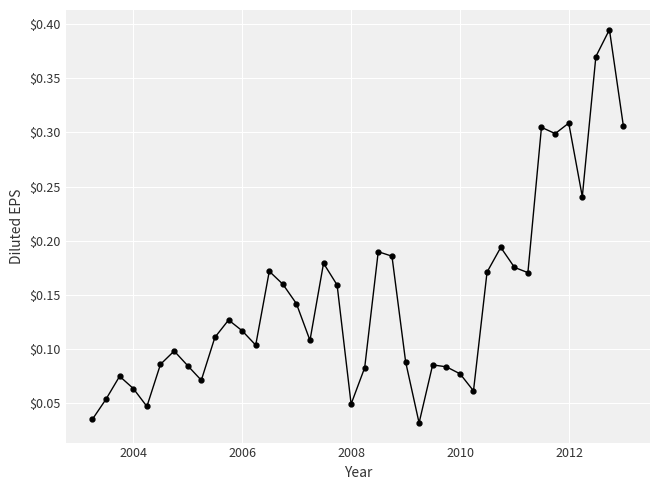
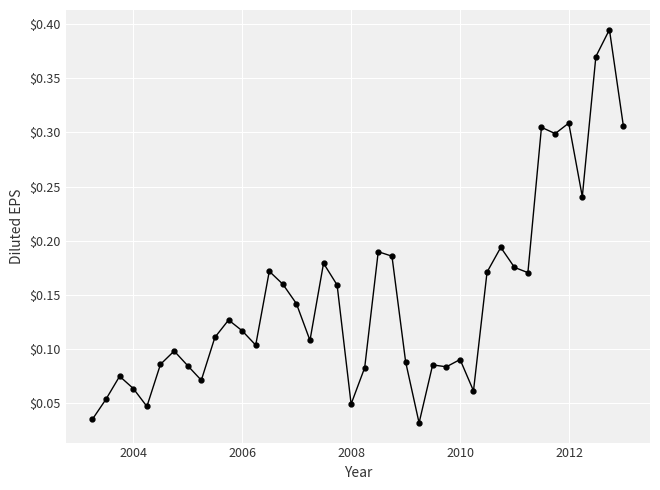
  {
    "2004": "$0.063",
    "2008": "$0.049",
-   "2010": "$0.077"
+   "2010": "$0.090"
  }
